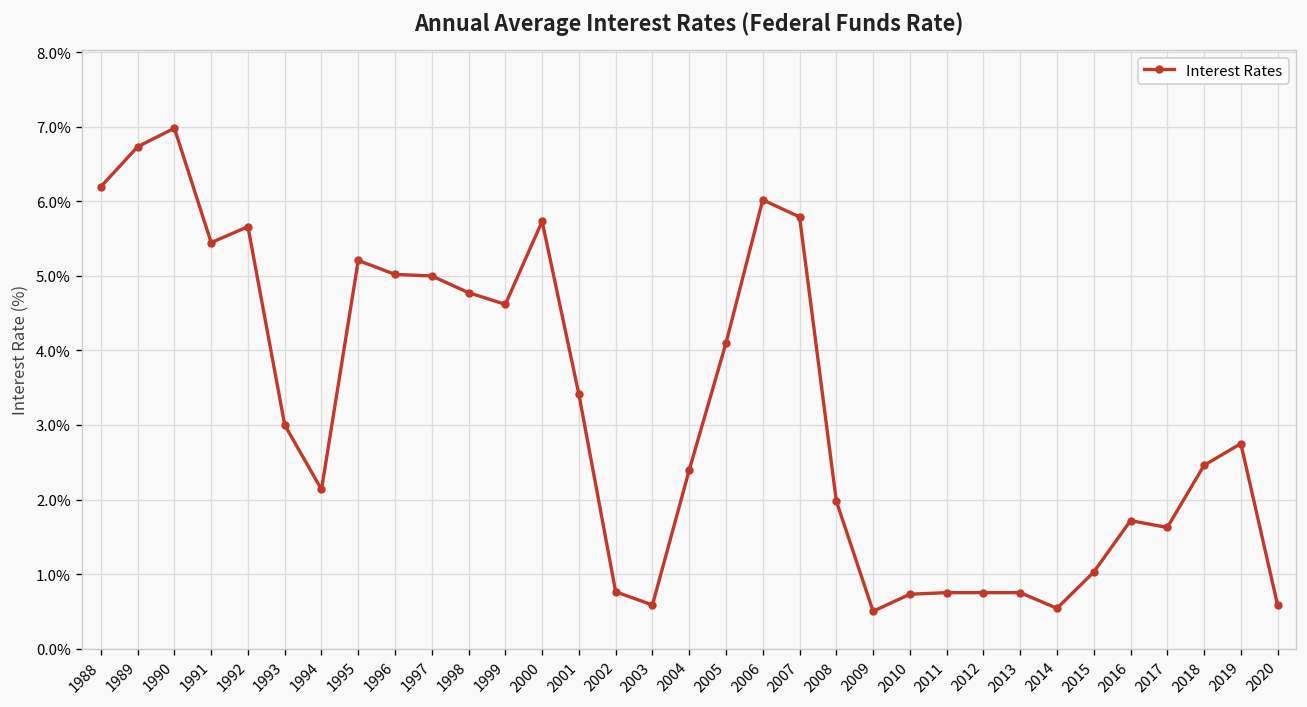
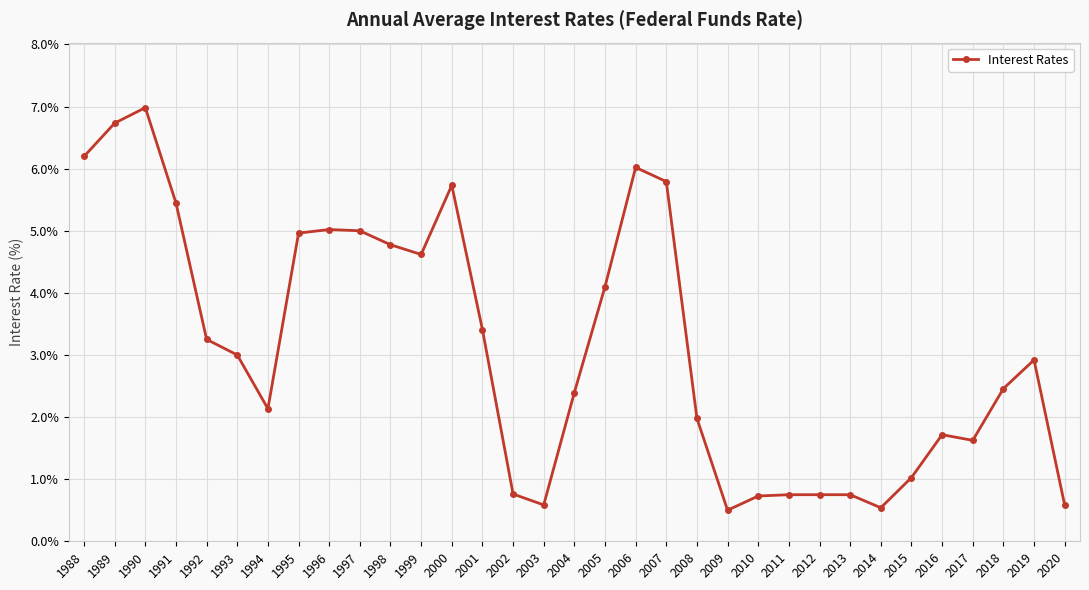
  {
    "1988": "6.2%",
    "1989": "6.7%",
    "1990": "7.0%",
    "1991": "5.4%",
-   "1992": "5.7%",
+   "1992": "3.3%",
    "1993": "3.0%",
    "1994": "2.1%",
-   "1995": "5.2%",
+   "1995": "5.0%",
    "1996": "5.0%",
    "1997": "5.0%",
    "1998": "4.8%",
    "1999": "4.6%",
    "2000": "5.7%",
    "2001": "3.4%",
    "2002": "0.8%",
    "2003": "0.6%",
    "2004": "2.4%",
    "2005": "4.1%",
    "2006": "6.0%",
    "2007": "5.8%",
    "2008": "2.0%",
    "2009": "0.5%",
    "2010": "0.7%",
    "2011": "0.8%",
    "2012": "0.8%",
    "2013": "0.8%",
    "2014": "0.5%",
    "2015": "1.0%",
    "2016": "1.7%",
    "2017": "1.6%",
    "2018": "2.5%",
-   "2019": "2.8%",
+   "2019": "2.9%",
    "2020": "0.6%"
  }
